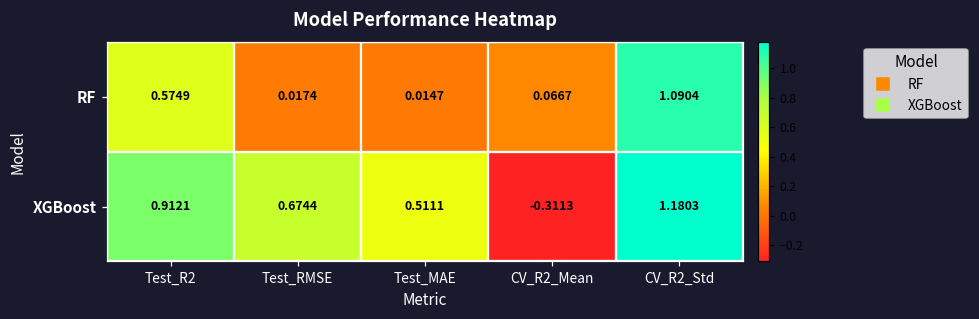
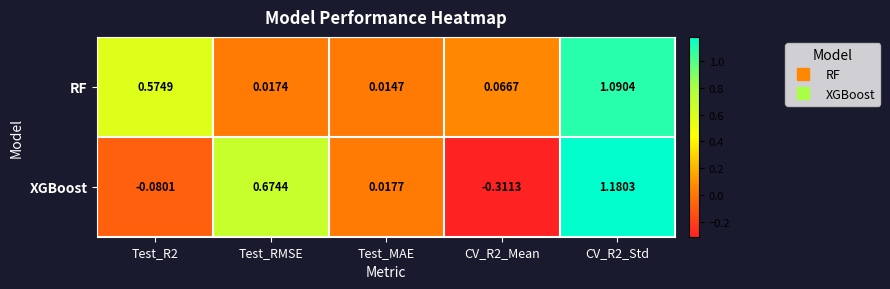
  {
    "RF": {
      "Test_R2": 0.5749,
      "Test_RMSE": 0.0174,
      "Test_MAE": 0.0147,
      "CV_R2_Mean": 0.0667,
      "CV_R2_Std": 1.0904
    },
    "XGBoost": {
-     "Test_R2": 0.9121,
+     "Test_R2": -0.0801,
      "Test_RMSE": 0.6744,
-     "Test_MAE": 0.5111,
+     "Test_MAE": 0.0177,
      "CV_R2_Mean": -0.3113,
      "CV_R2_Std": 1.1803
    }
  }
